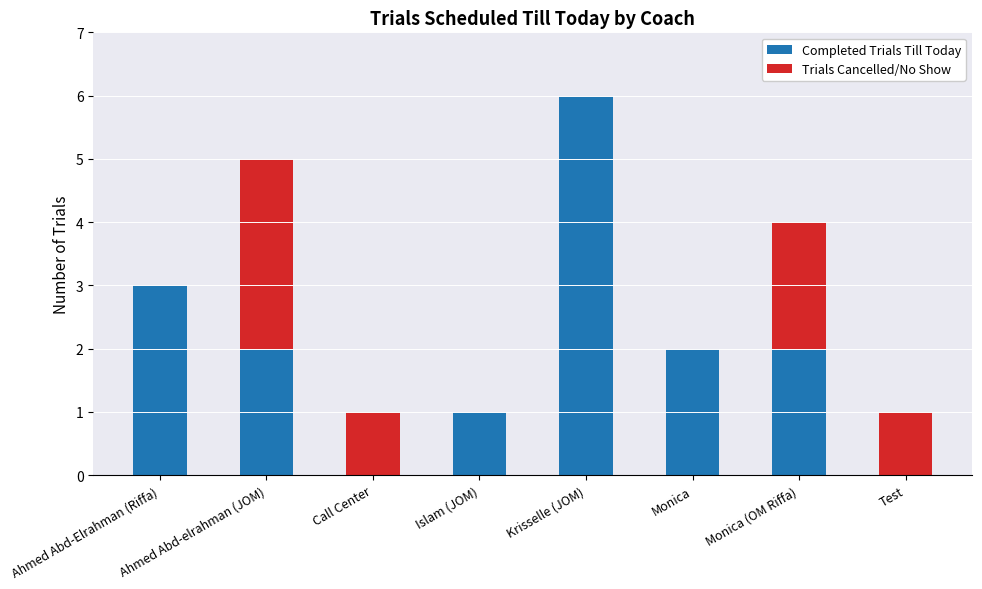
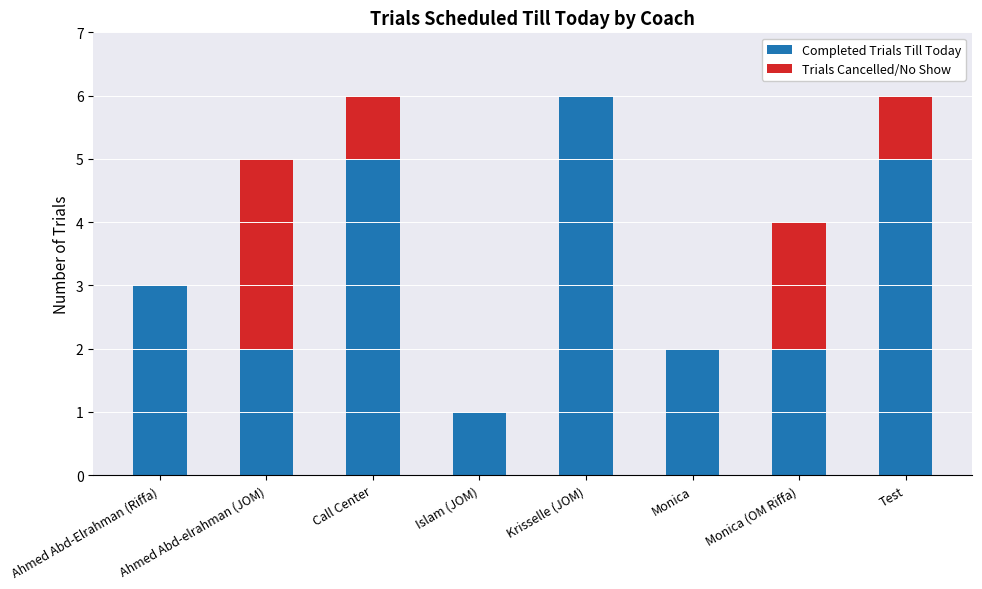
  {
    "Completed Trials Till Today": {
      "Ahmed Abd-Elrahman (Riffa)": 3,
      "Ahmed Abd-elrahman (JOM)": 2,
-     "Call Center": 0,
+     "Call Center": 5,
      "Islam (JOM)": 1,
      "Krisselle (JOM)": 6,
      "Monica": 2,
      "Monica (OM Riffa)": 2,
-     "Test": 0
+     "Test": 5
    },
    "Trials Cancelled/No Show": {
      "Ahmed Abd-Elrahman (Riffa)": 0,
      "Ahmed Abd-elrahman (JOM)": 3,
      "Call Center": 1,
      "Islam (JOM)": 0,
      "Krisselle (JOM)": 0,
      "Monica": 0,
      "Monica (OM Riffa)": 2,
      "Test": 1
    }
  }
